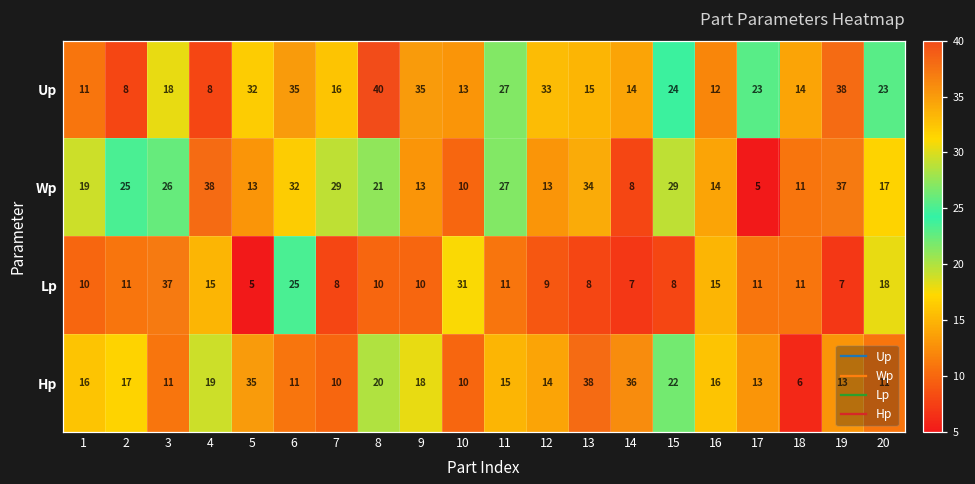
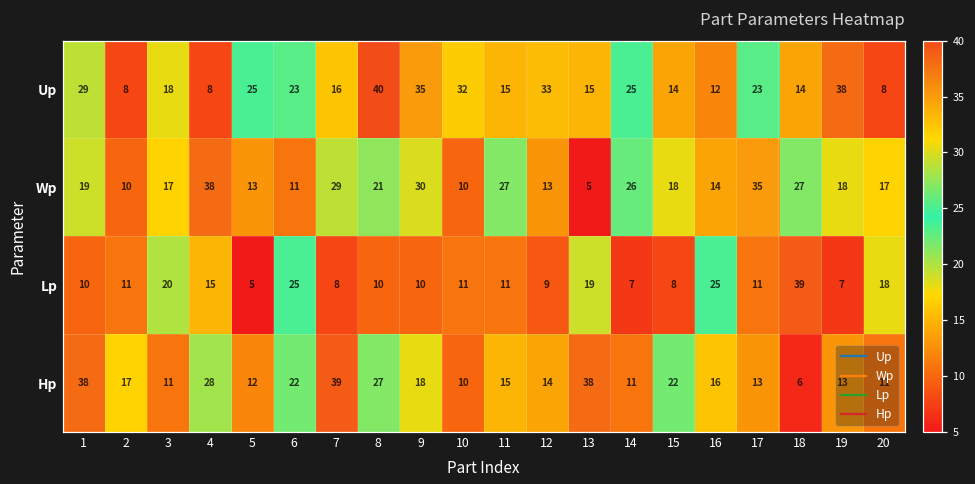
  {
    "Up": {
-     "1": 11,
+     "1": 29,
      "2": 8,
      "3": 18,
      "4": 8,
-     "5": 32,
-     "6": 35,
+     "5": 25,
+     "6": 23,
      "7": 16,
      "8": 40,
      "9": 35,
-     "10": 13,
-     "11": 27,
+     "10": 32,
+     "11": 15,
      "12": 33,
      "13": 15,
-     "14": 14,
-     "15": 24,
+     "14": 25,
+     "15": 14,
      "16": 12,
      "17": 23,
      "18": 14,
      "19": 38,
-     "20": 23
+     "20": 8
    },
    "Wp": {
      "1": 19,
-     "2": 25,
-     "3": 26,
+     "2": 10,
+     "3": 17,
      "4": 38,
      "5": 13,
-     "6": 32,
+     "6": 11,
      "7": 29,
      "8": 21,
-     "9": 13,
+     "9": 30,
      "10": 10,
      "11": 27,
      "12": 13,
-     "13": 34,
-     "14": 8,
-     "15": 29,
+     "13": 5,
+     "14": 26,
+     "15": 18,
      "16": 14,
-     "17": 5,
-     "18": 11,
-     "19": 37,
+     "17": 35,
+     "18": 27,
+     "19": 18,
      "20": 17
    },
    "Lp": {
      "1": 10,
      "2": 11,
-     "3": 37,
+     "3": 20,
      "4": 15,
      "5": 5,
      "6": 25,
      "7": 8,
      "8": 10,
      "9": 10,
-     "10": 31,
+     "10": 11,
      "11": 11,
      "12": 9,
-     "13": 8,
+     "13": 19,
      "14": 7,
      "15": 8,
-     "16": 15,
+     "16": 25,
      "17": 11,
-     "18": 11,
+     "18": 39,
      "19": 7,
      "20": 18
    },
    "Hp": {
-     "1": 16,
+     "1": 38,
      "2": 17,
      "3": 11,
-     "4": 19,
-     "5": 35,
-     "6": 11,
-     "7": 10,
-     "8": 20,
+     "4": 28,
+     "5": 12,
+     "6": 22,
+     "7": 39,
+     "8": 27,
      "9": 18,
      "10": 10,
      "11": 15,
      "12": 14,
      "13": 38,
-     "14": 36,
+     "14": 11,
      "15": 22,
      "16": 16,
      "17": 13,
      "18": 6
    }
  }
